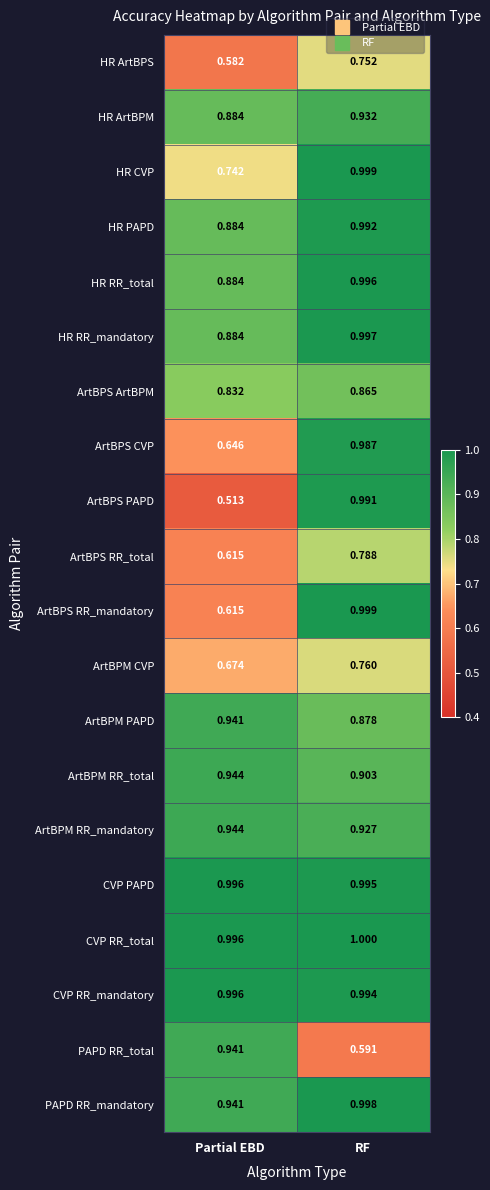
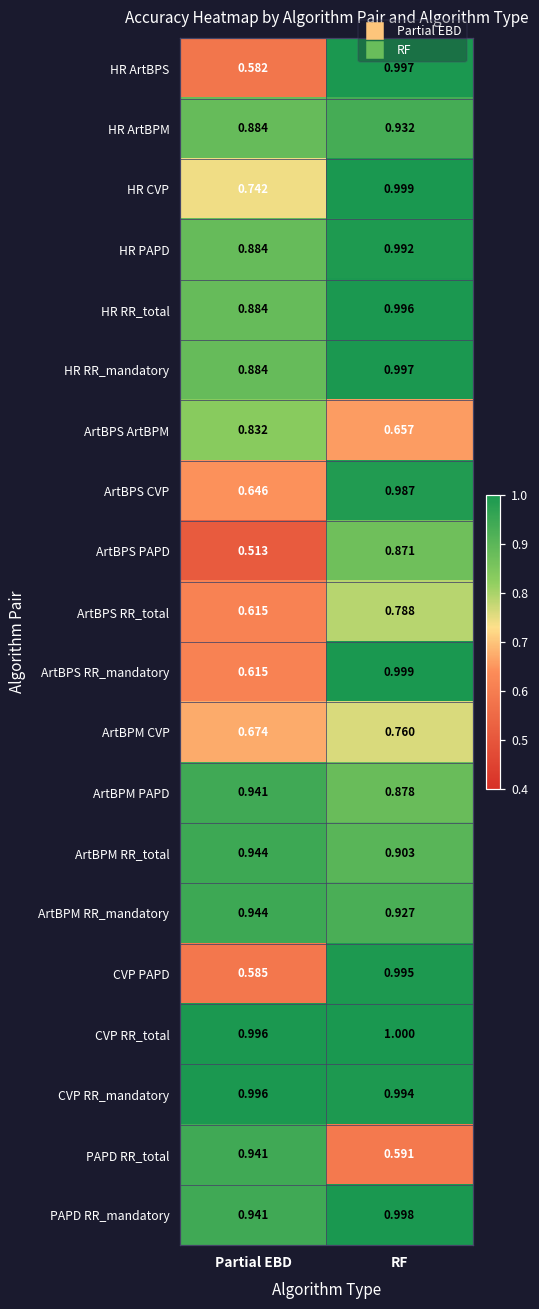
  {
    "HR ArtBPS": {
      "Partial EBD": 0.582,
-     "RF": 0.752
+     "RF": 0.997
    },
    "HR ArtBPM": {
      "Partial EBD": 0.884,
      "RF": 0.932
    },
    "HR CVP": {
      "Partial EBD": 0.742,
      "RF": 0.999
    },
    "HR PAPD": {
      "Partial EBD": 0.884,
      "RF": 0.992
    },
    "HR RR_total": {
      "Partial EBD": 0.884,
      "RF": 0.996
    },
    "HR RR_mandatory": {
      "Partial EBD": 0.884,
      "RF": 0.997
    },
    "ArtBPS ArtBPM": {
      "Partial EBD": 0.832,
-     "RF": 0.865
+     "RF": 0.657
    },
    "ArtBPS CVP": {
      "Partial EBD": 0.646,
      "RF": 0.987
    },
    "ArtBPS PAPD": {
      "Partial EBD": 0.513,
-     "RF": 0.991
+     "RF": 0.871
    },
    "ArtBPS RR_total": {
      "Partial EBD": 0.615,
      "RF": 0.788
    },
    "ArtBPS RR_mandatory": {
      "Partial EBD": 0.615,
      "RF": 0.999
    },
    "ArtBPM CVP": {
      "Partial EBD": 0.674,
      "RF": 0.760
    },
    "ArtBPM PAPD": {
      "Partial EBD": 0.941,
      "RF": 0.878
    },
    "ArtBPM RR_total": {
      "Partial EBD": 0.944,
      "RF": 0.903
    },
    "ArtBPM RR_mandatory": {
      "Partial EBD": 0.944,
      "RF": 0.927
    },
    "CVP PAPD": {
-     "Partial EBD": 0.996,
+     "Partial EBD": 0.585,
      "RF": 0.995
    },
    "CVP RR_total": {
      "Partial EBD": 0.996,
      "RF": 1.000
    },
    "CVP RR_mandatory": {
      "Partial EBD": 0.996,
      "RF": 0.994
    },
    "PAPD RR_total": {
      "Partial EBD": 0.941,
      "RF": 0.591
    },
    "PAPD RR_mandatory": {
      "Partial EBD": 0.941,
      "RF": 0.998
    }
  }
